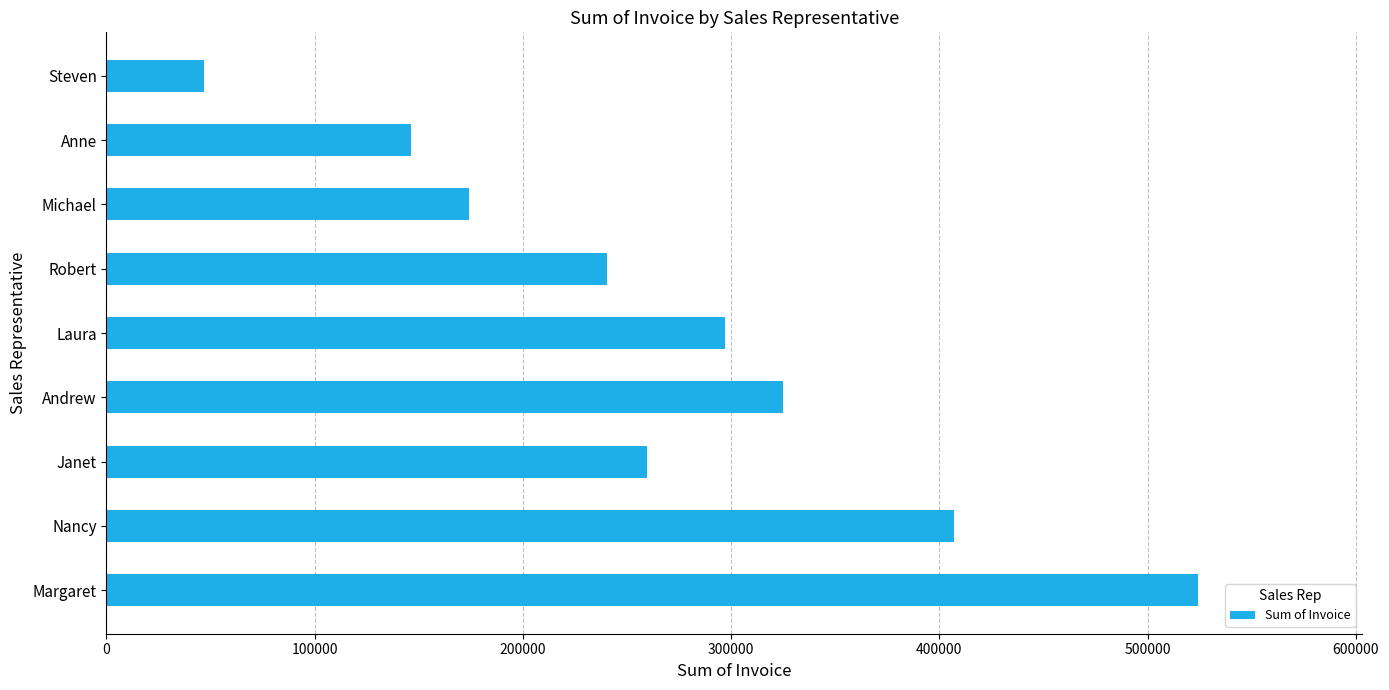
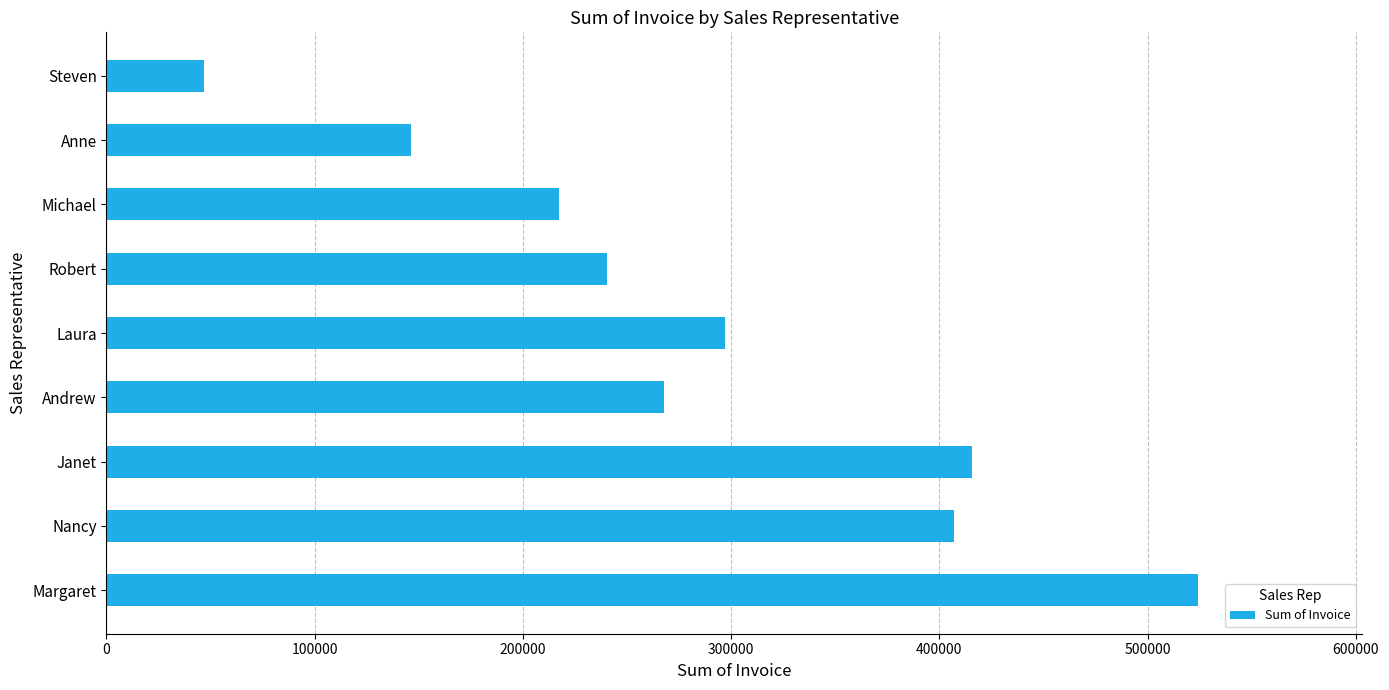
  {
    "Steven": 47000,
    "Anne": 146000,
-   "Michael": 174000,
+   "Michael": 217000,
    "Robert": 241000,
    "Laura": 297000,
-   "Andrew": 325000,
-   "Janet": 260000,
+   "Andrew": 268000,
+   "Janet": 415000,
    "Nancy": 407000,
    "Margaret": 524000
  }
